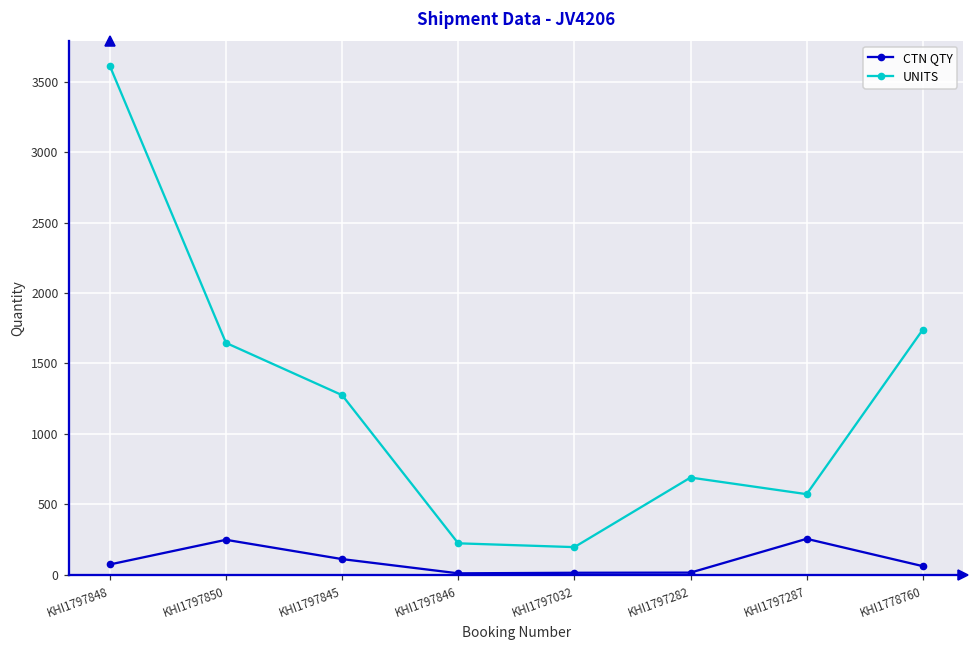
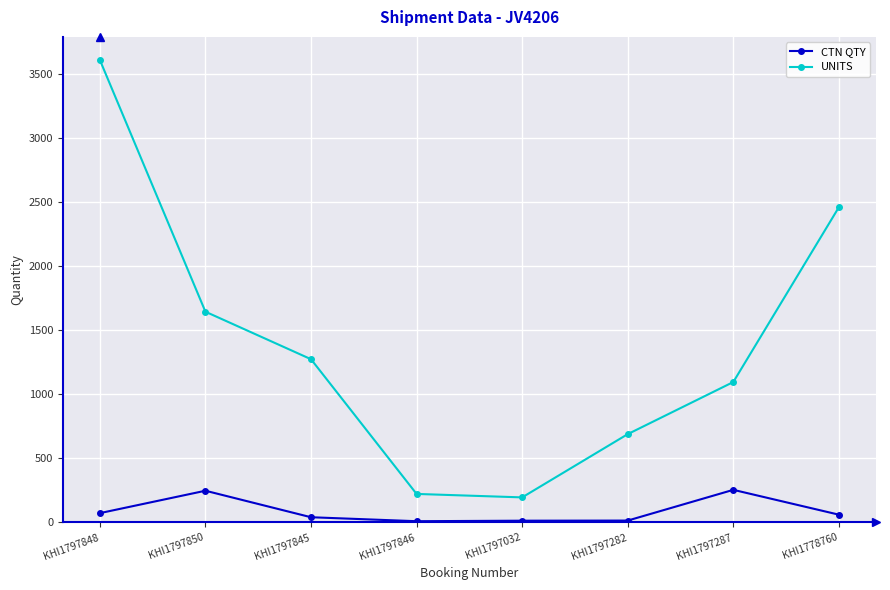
  {
    "CTN QTY": {
      "KHI1797848": 70,
      "KHI1797850": 250,
-     "KHI1797845": 110,
+     "KHI1797845": 40,
      "KHI1797846": 10,
      "KHI1797032": 10,
      "KHI1797282": 20,
      "KHI1797287": 260,
      "KHI1778760": 60
    },
    "UNITS": {
      "KHI1797848": 3610,
      "KHI1797850": 1650,
      "KHI1797845": 1280,
      "KHI1797846": 220,
      "KHI1797032": 200,
      "KHI1797282": 690,
-     "KHI1797287": 570,
-     "KHI1778760": 1740
+     "KHI1797287": 1100,
+     "KHI1778760": 2460
    }
  }
